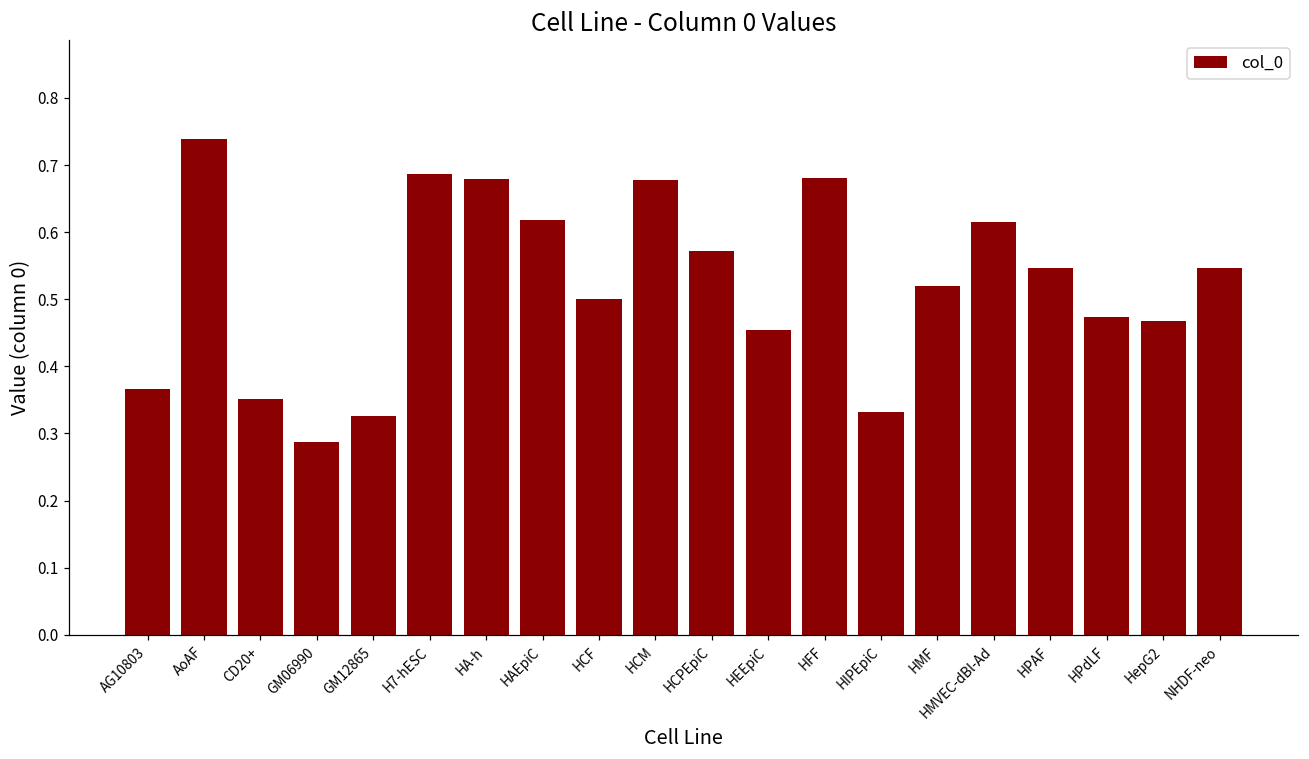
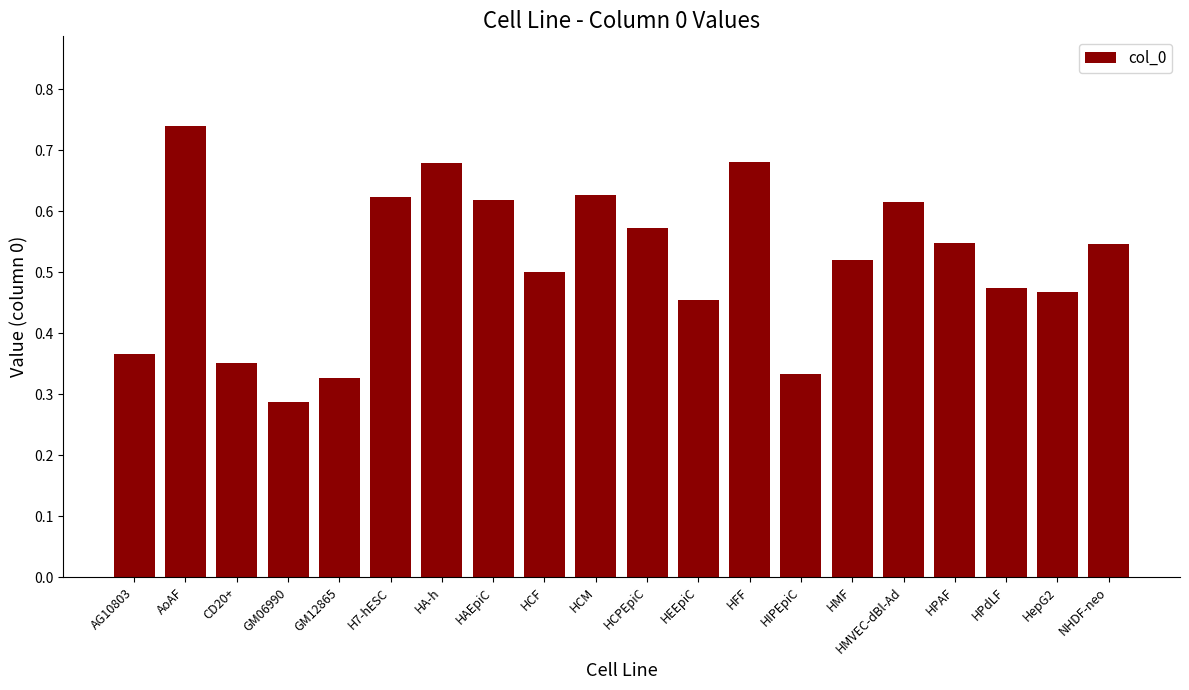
  {
    "AG10803": 0.37,
    "AoAF": 0.74,
    "CD20+": 0.35,
    "GM06990": 0.29,
    "GM12865": 0.33,
-   "H7-hESC": 0.69,
+   "H7-hESC": 0.62,
    "HA-h": 0.68,
    "HAEpiC": 0.62,
    "HCF": 0.50,
-   "HCM": 0.68,
+   "HCM": 0.63,
    "HCPEpiC": 0.57,
    "HEEpiC": 0.45,
    "HFF": 0.68,
    "HIPEpiC": 0.33,
    "HMF": 0.52,
    "HMVEC-dBl-Ad": 0.62,
    "HPAF": 0.55,
    "HPdLF": 0.47,
    "HepG2": 0.47,
    "NHDF-neo": 0.55
  }
